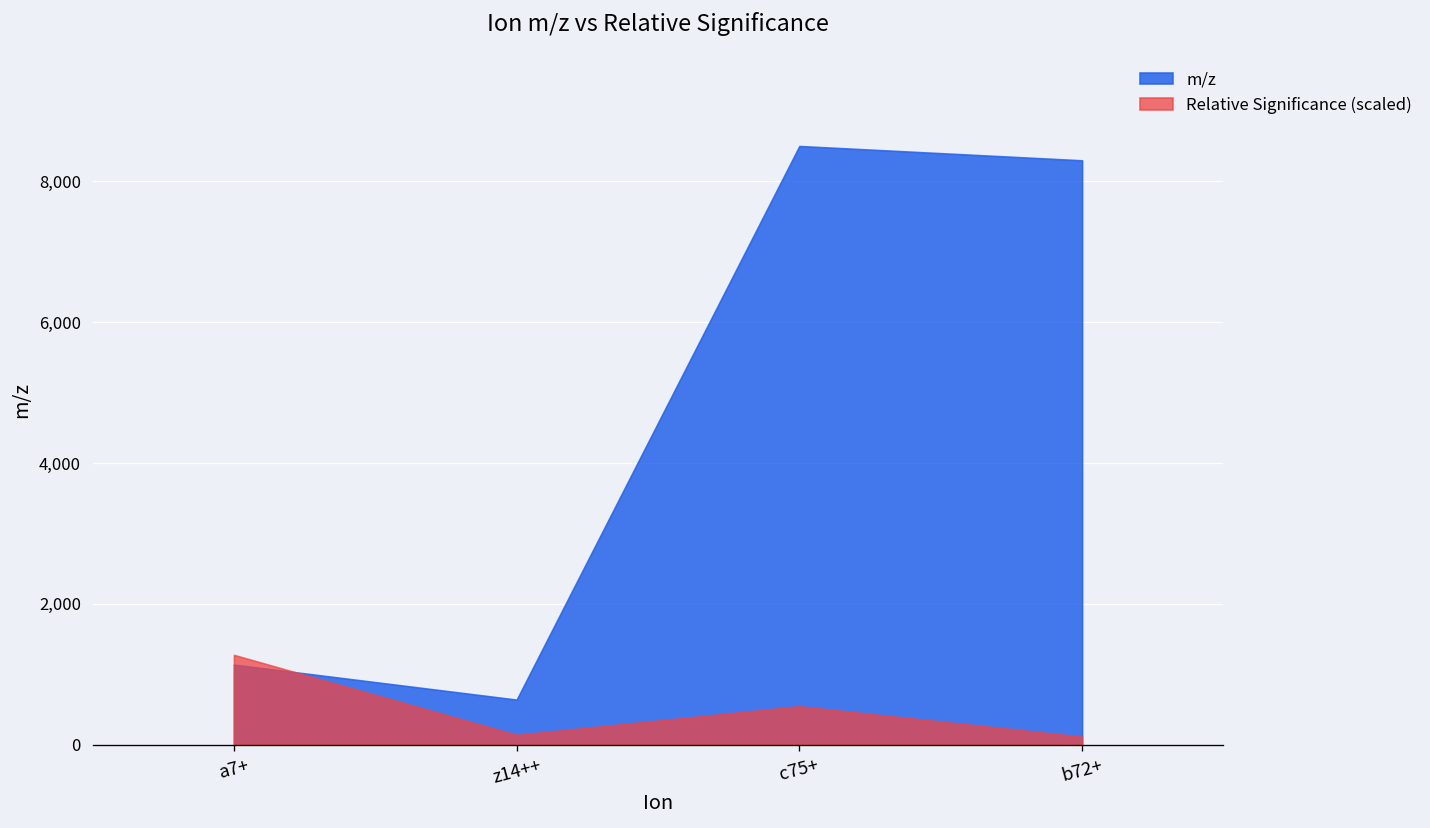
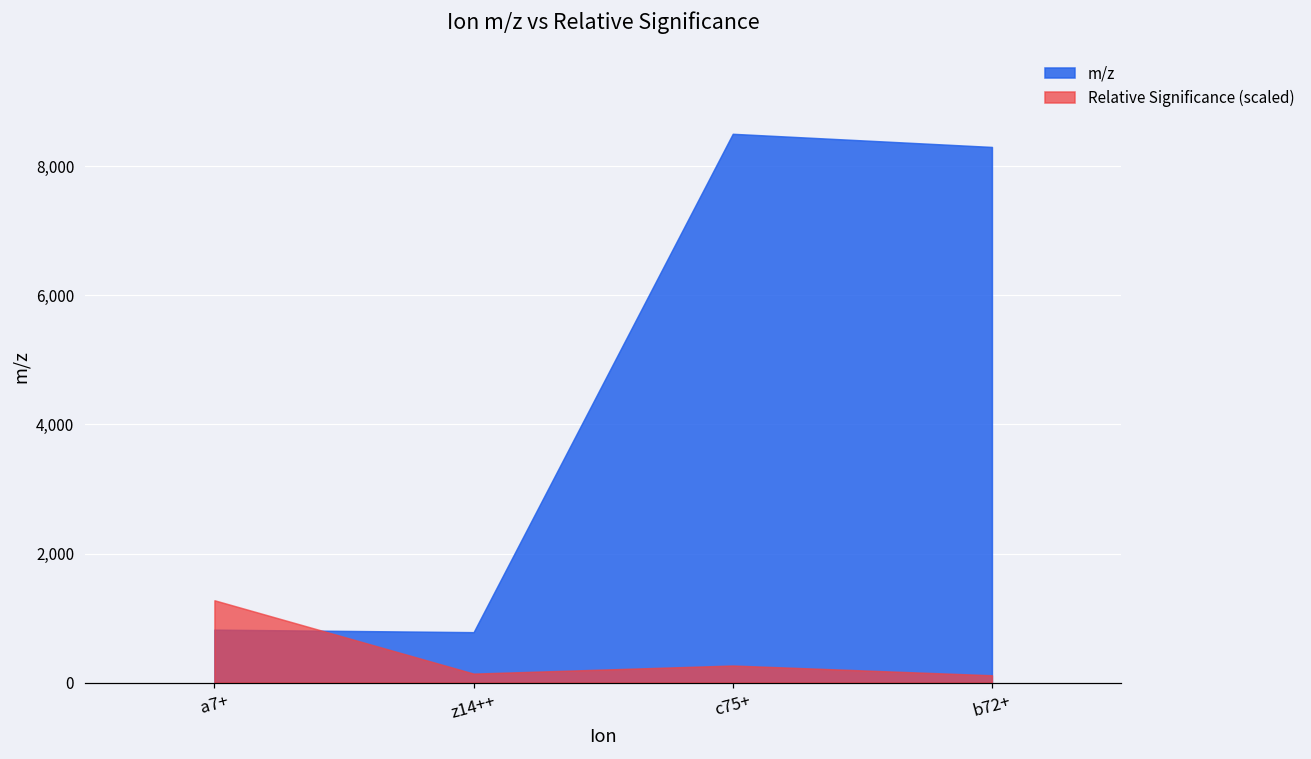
  {
    "m/z": {
-     "a7+": "1,100",
-     "z14++": "600",
+     "a7+": "800",
+     "z14++": "800",
      "c75+": "8,500",
      "b72+": "8,300"
    },
    "Relative Significance (scaled)": {
      "a7+": "1,300",
      "z14++": "100",
-     "c75+": "500",
+     "c75+": "300",
      "b72+": "100"
    }
  }
